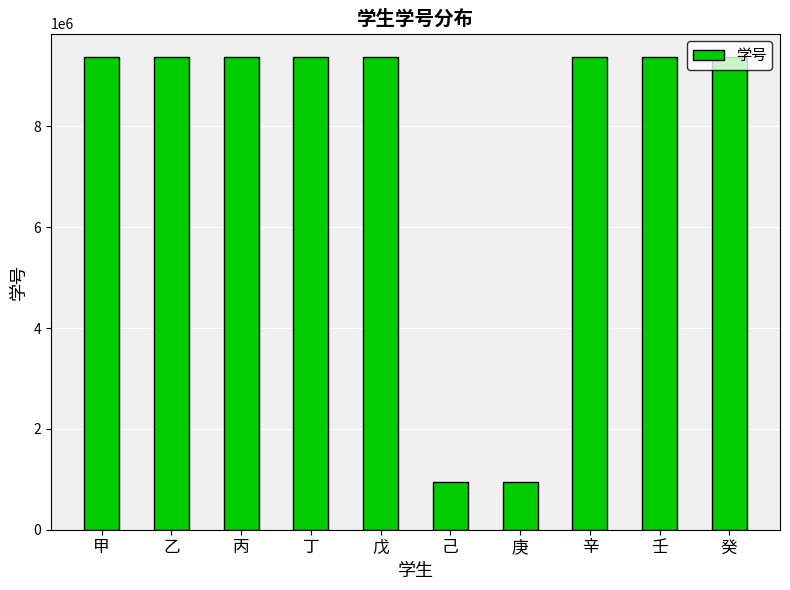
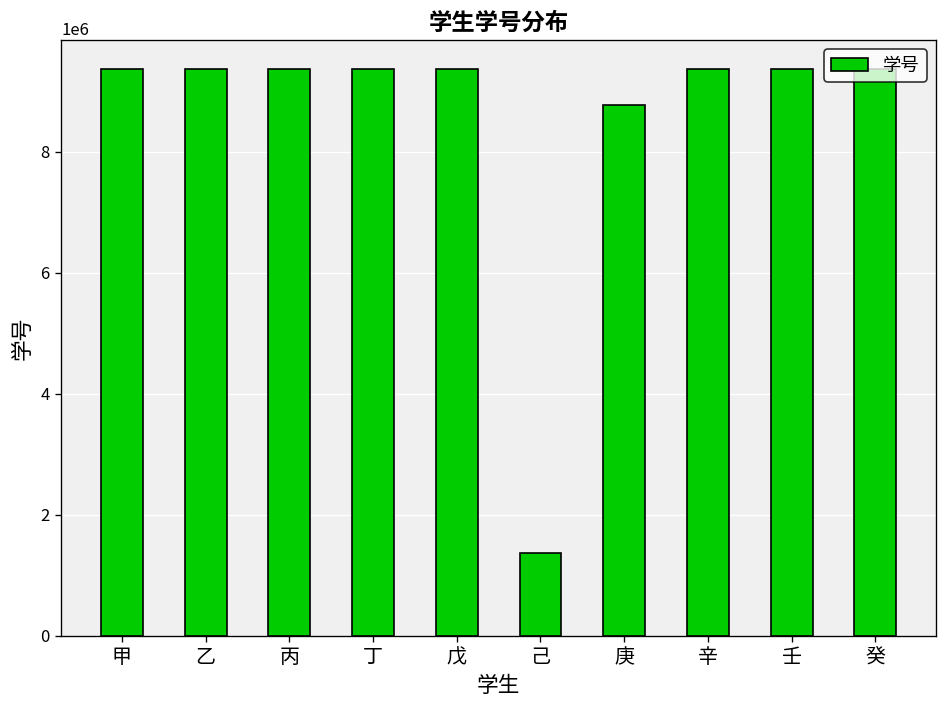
  {
    "甲": 9400000,
    "乙": 9400000,
    "丙": 9400000,
    "丁": 9400000,
    "戊": 9400000,
-   "己": 900000,
-   "庚": 900000,
+   "己": 1400000,
+   "庚": 8800000,
    "辛": 9400000,
    "壬": 9400000
  }
